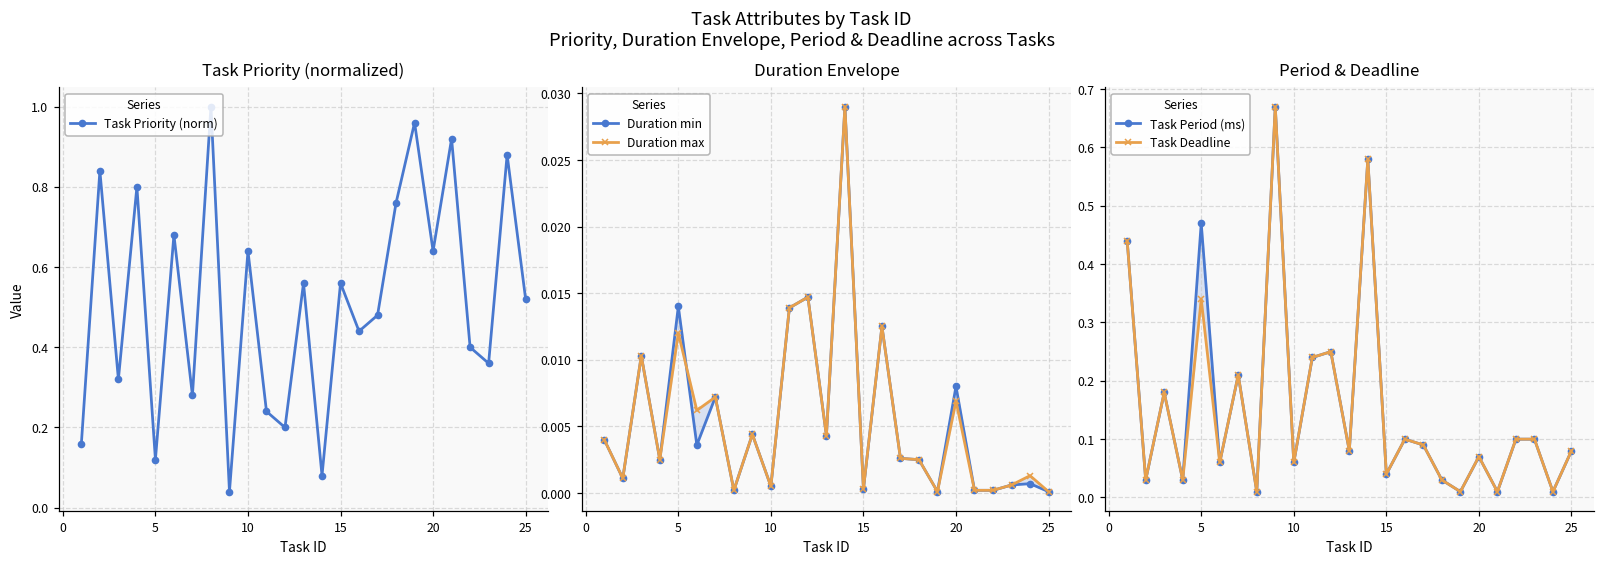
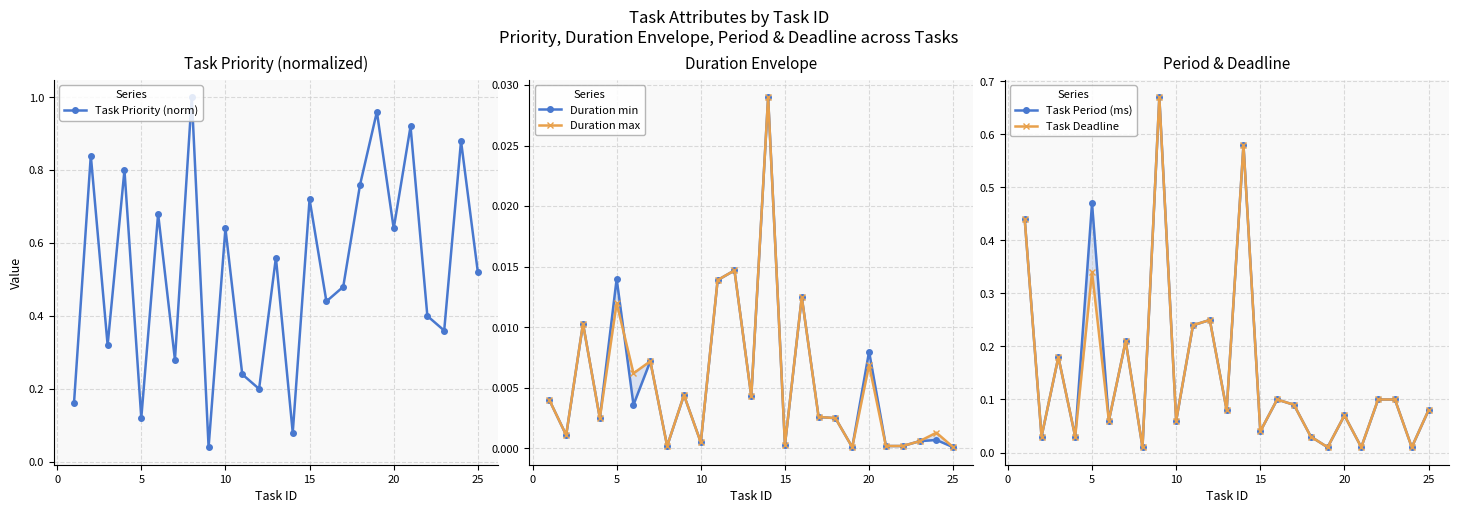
  {
    "Task Priority (normalized)": {
      "5": 0.12,
      "10": 0.64,
-     "15": 0.56,
+     "15": 0.72,
      "20": 0.64,
      "25": 0.52
    },
    "Duration Envelope": {
      "Duration max": {
        "5": 0.0120,
        "20": 0.0069
      }
    },
    "Period & Deadline": {
      "Task Period (ms)": {
        "5": 0.47
      },
      "Task Deadline": {
        "5": 0.34
      }
    }
  }
